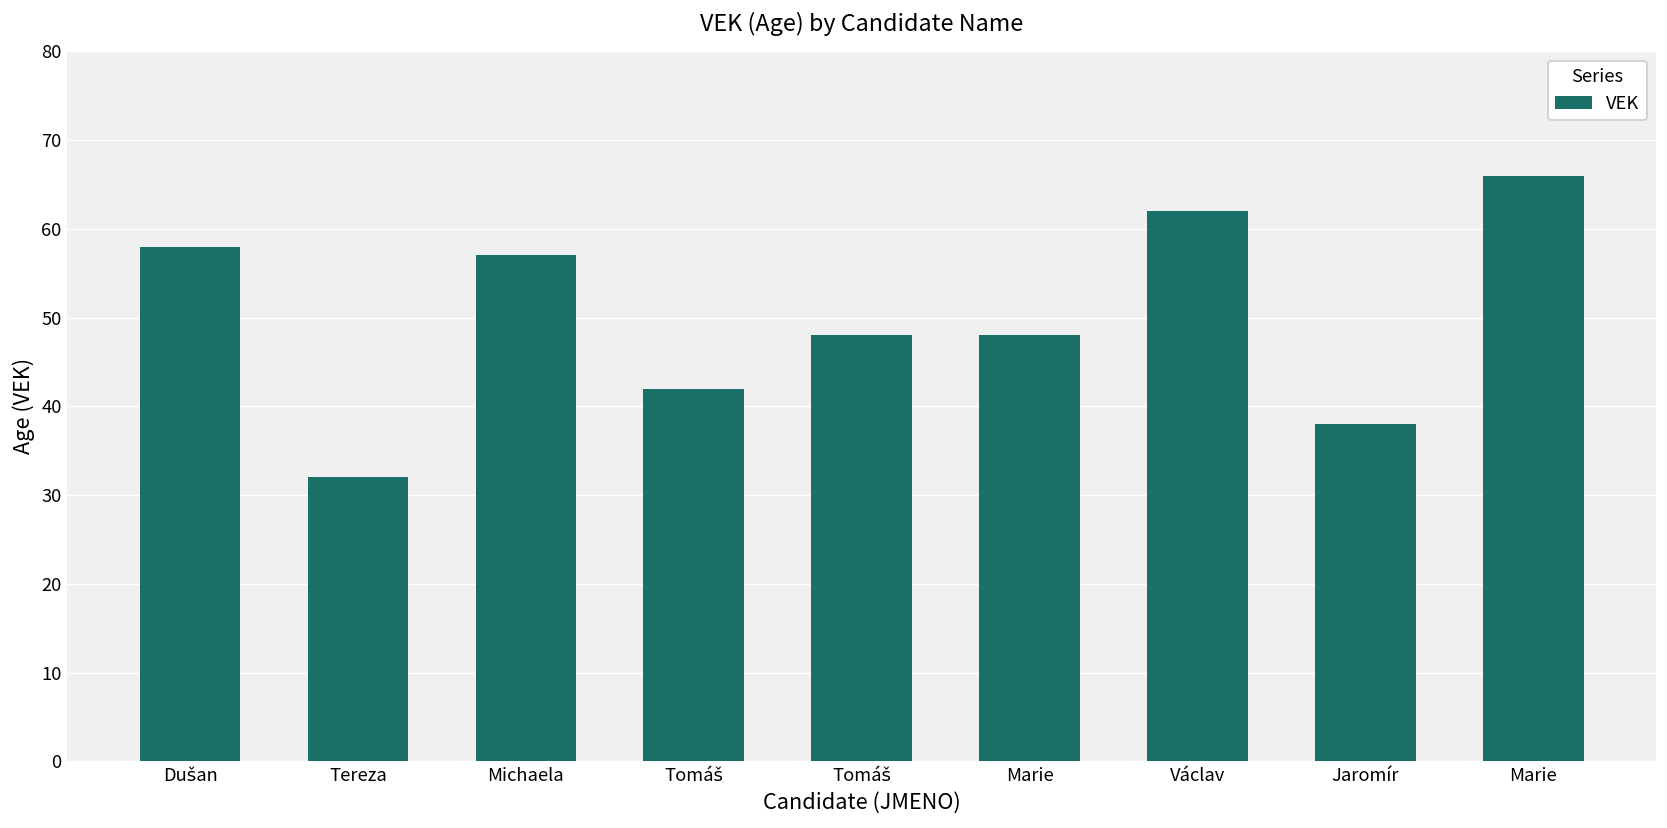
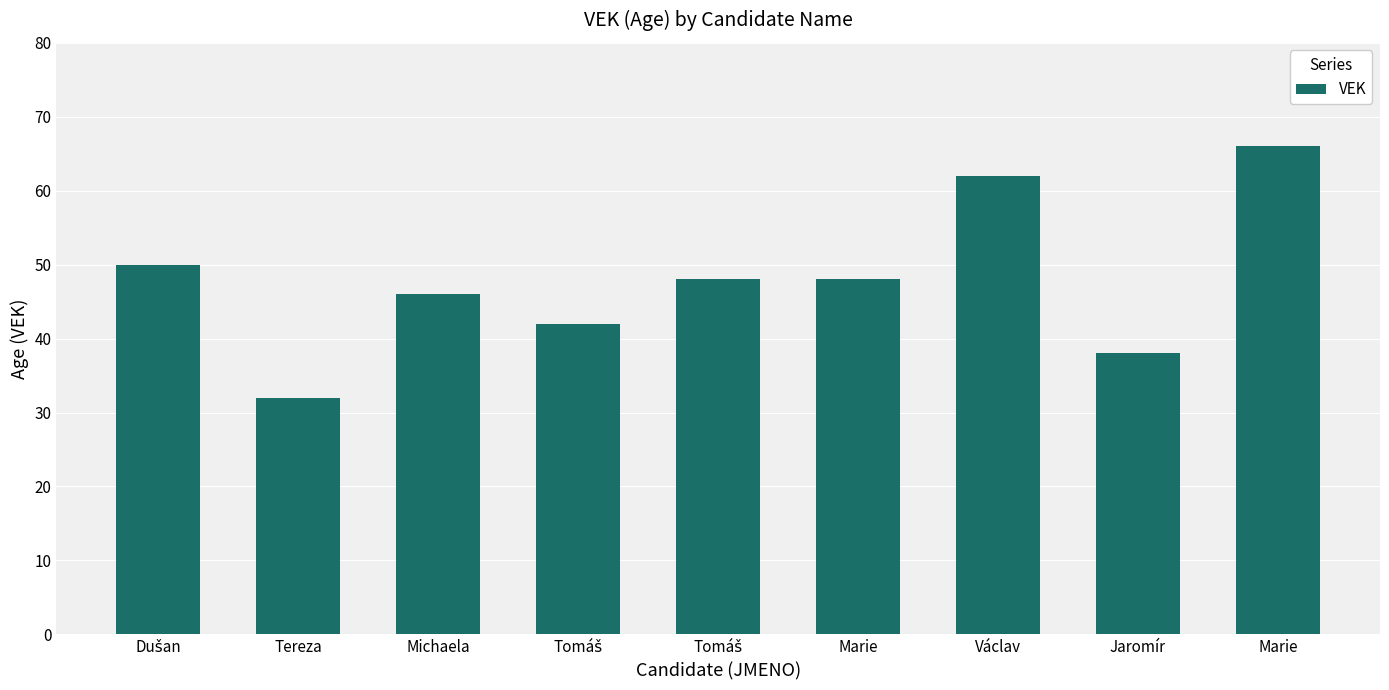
  {
-   "Dušan": 58,
+   "Dušan": 50,
    "Tereza": 32,
-   "Michaela": 57,
+   "Michaela": 46,
    "Václav": 62,
    "Jaromír": 38
  }
